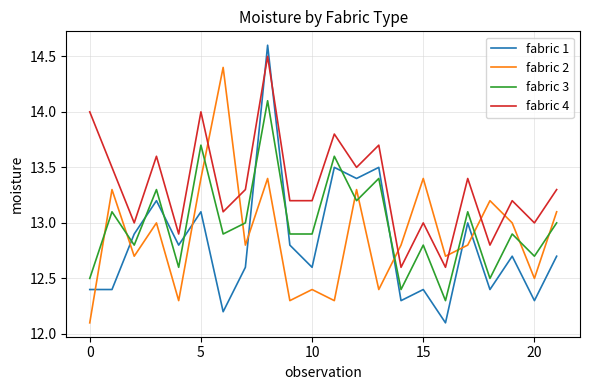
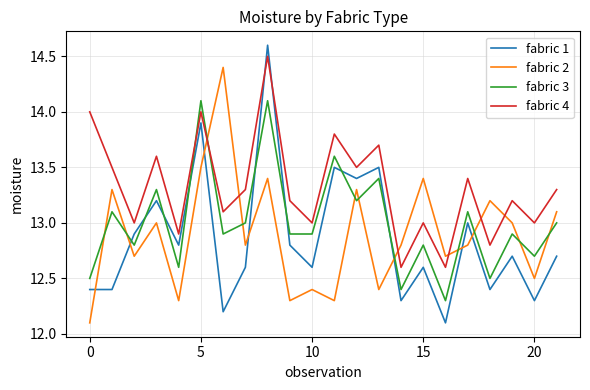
  {
    "fabric 1": {
      "0": 12.4,
-     "5": 13.1,
+     "5": 13.9,
      "10": 12.6,
-     "15": 12.4,
+     "15": 12.6,
      "20": 12.3
    },
    "fabric 2": {
      "0": 12.1,
-     "5": 13.4,
+     "5": 13.5,
      "10": 12.4,
      "15": 13.4,
      "20": 12.5
    },
    "fabric 3": {
      "0": 12.5,
-     "5": 13.7,
+     "5": 14.1,
      "10": 12.9,
      "15": 12.8,
      "20": 12.7
    },
    "fabric 4": {
      "0": 14.0,
      "5": 14.0,
-     "10": 13.2,
+     "10": 13.0,
      "15": 13.0,
      "20": 13.0
    }
  }
